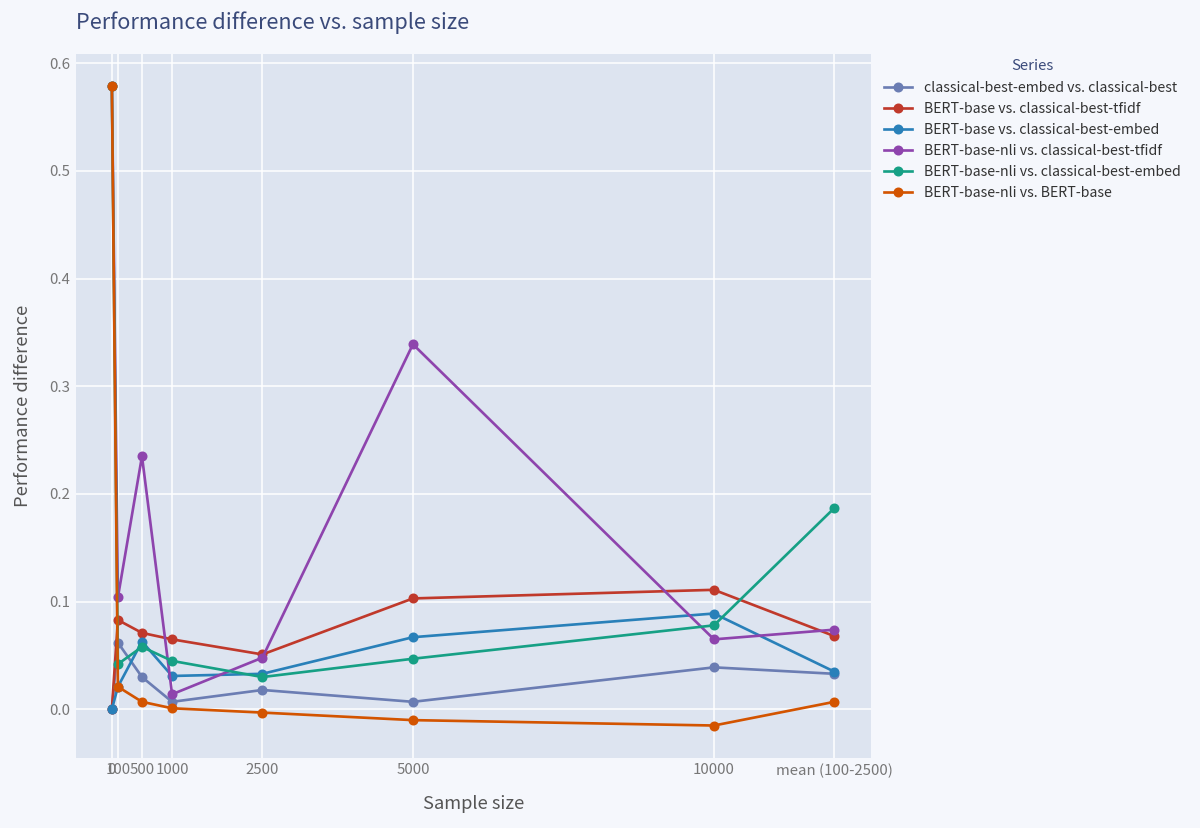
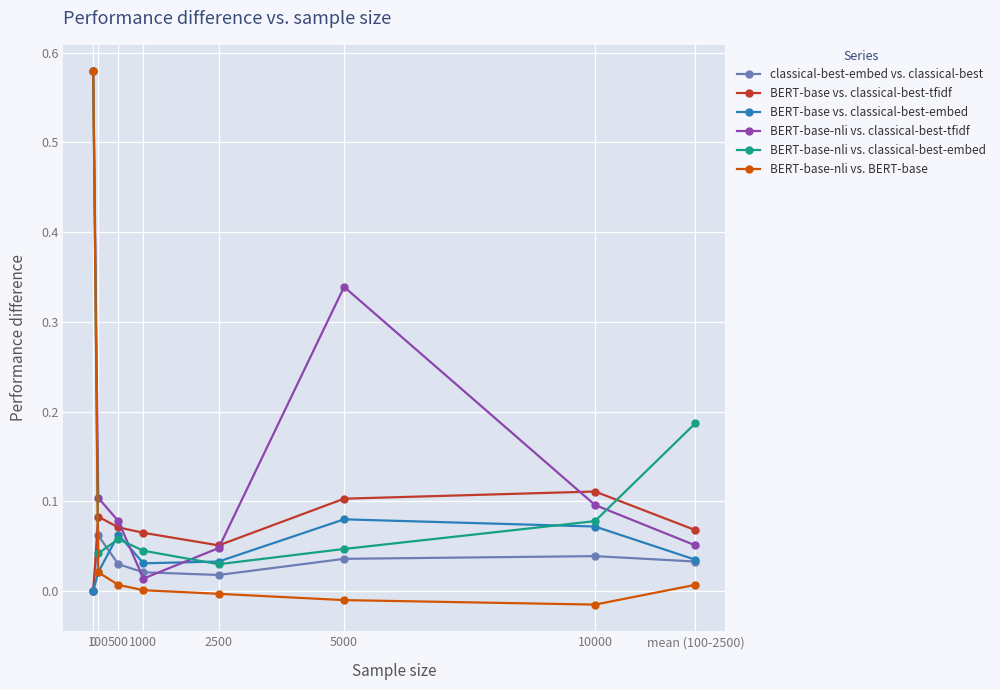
  {
    "classical-best-embed vs. classical-best": {
      "500": 0.03,
-     "1000": 0.01,
+     "1000": 0.02,
      "2500": 0.02,
-     "5000": 0.01,
+     "5000": 0.04,
      "10000": 0.04
    },
    "BERT-base vs. classical-best-embed": {
      "500": 0.06,
      "1000": 0.03,
      "2500": 0.03,
-     "5000": 0.07,
-     "10000": 0.09
+     "5000": 0.08,
+     "10000": 0.07
    },
    "BERT-base-nli vs. classical-best-tfidf": {
-     "500": 0.24,
+     "500": 0.08,
      "1000": 0.01,
      "2500": 0.05,
      "5000": 0.34,
-     "10000": 0.07,
-     "mean (100-2500)": 0.07
+     "10000": 0.10,
+     "mean (100-2500)": 0.05
    },
    "BERT-base-nli vs. classical-best-embed": {
      "500": 0.06,
      "1000": 0.05,
      "2500": 0.03,
      "5000": 0.05,
      "10000": 0.08,
      "mean (100-2500)": 0.19
    }
  }
